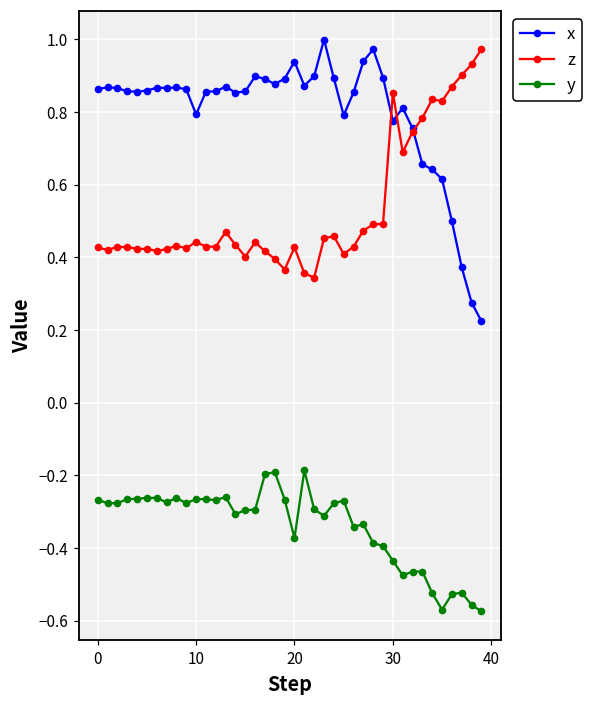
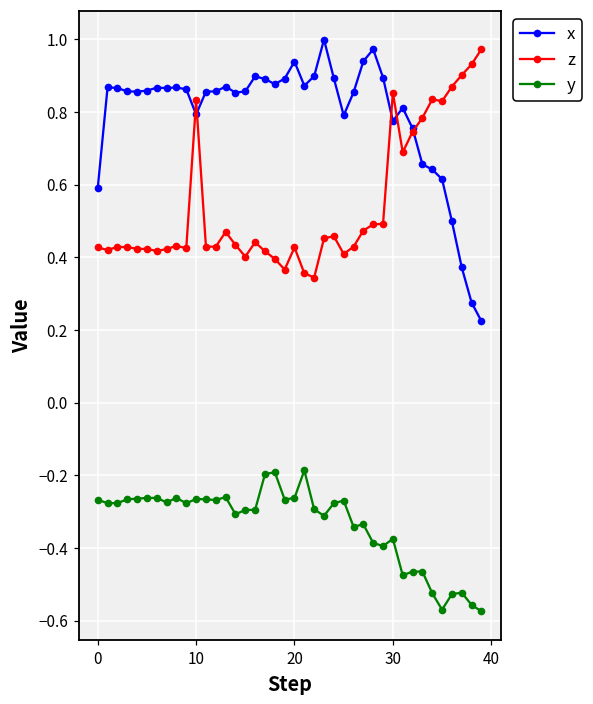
  {
    "x": {
-     "0": 0.86,
+     "0": 0.59,
      "10": 0.79,
      "20": 0.94,
      "30": 0.78
    },
    "z": {
      "0": 0.43,
-     "10": 0.44,
+     "10": 0.83,
      "20": 0.43,
      "30": 0.85
    },
    "y": {
      "0": -0.27,
      "10": -0.26,
-     "20": -0.37,
-     "30": -0.43
+     "20": -0.26,
+     "30": -0.37
    }
  }
